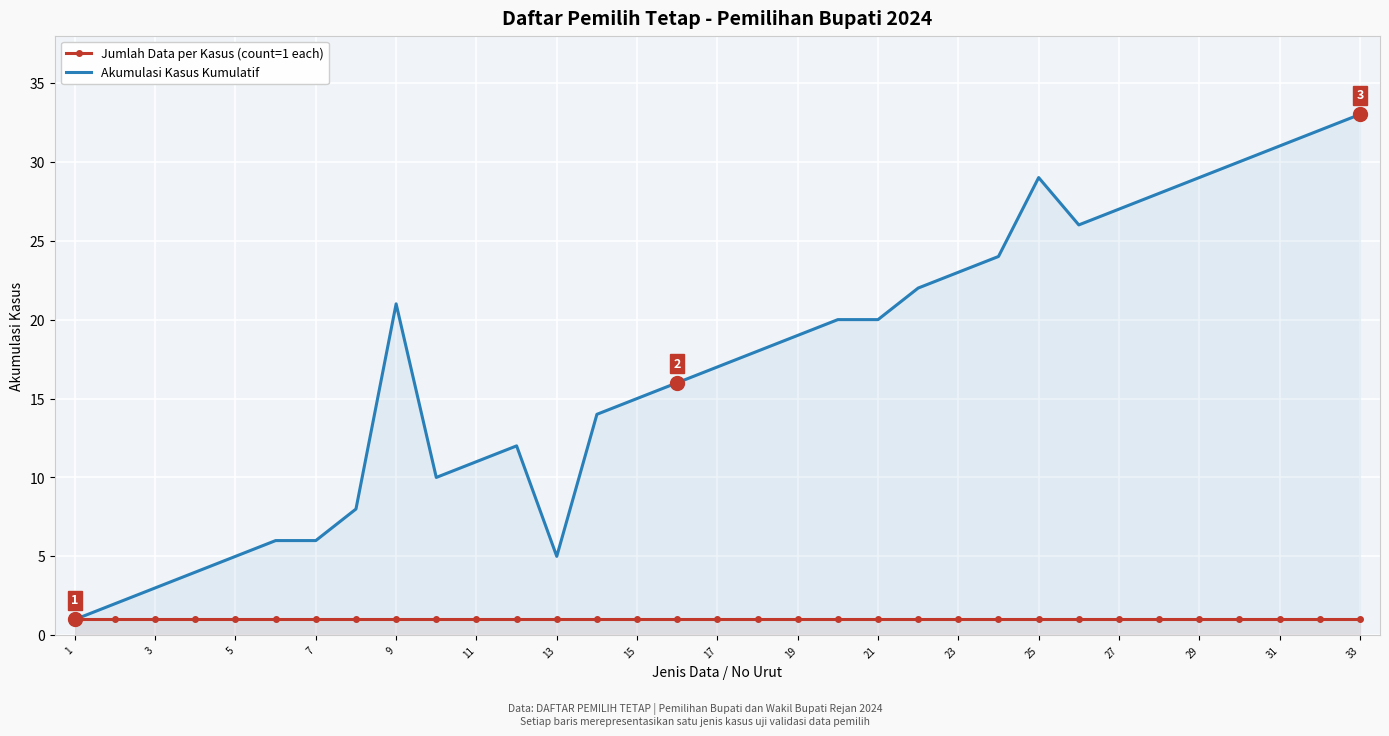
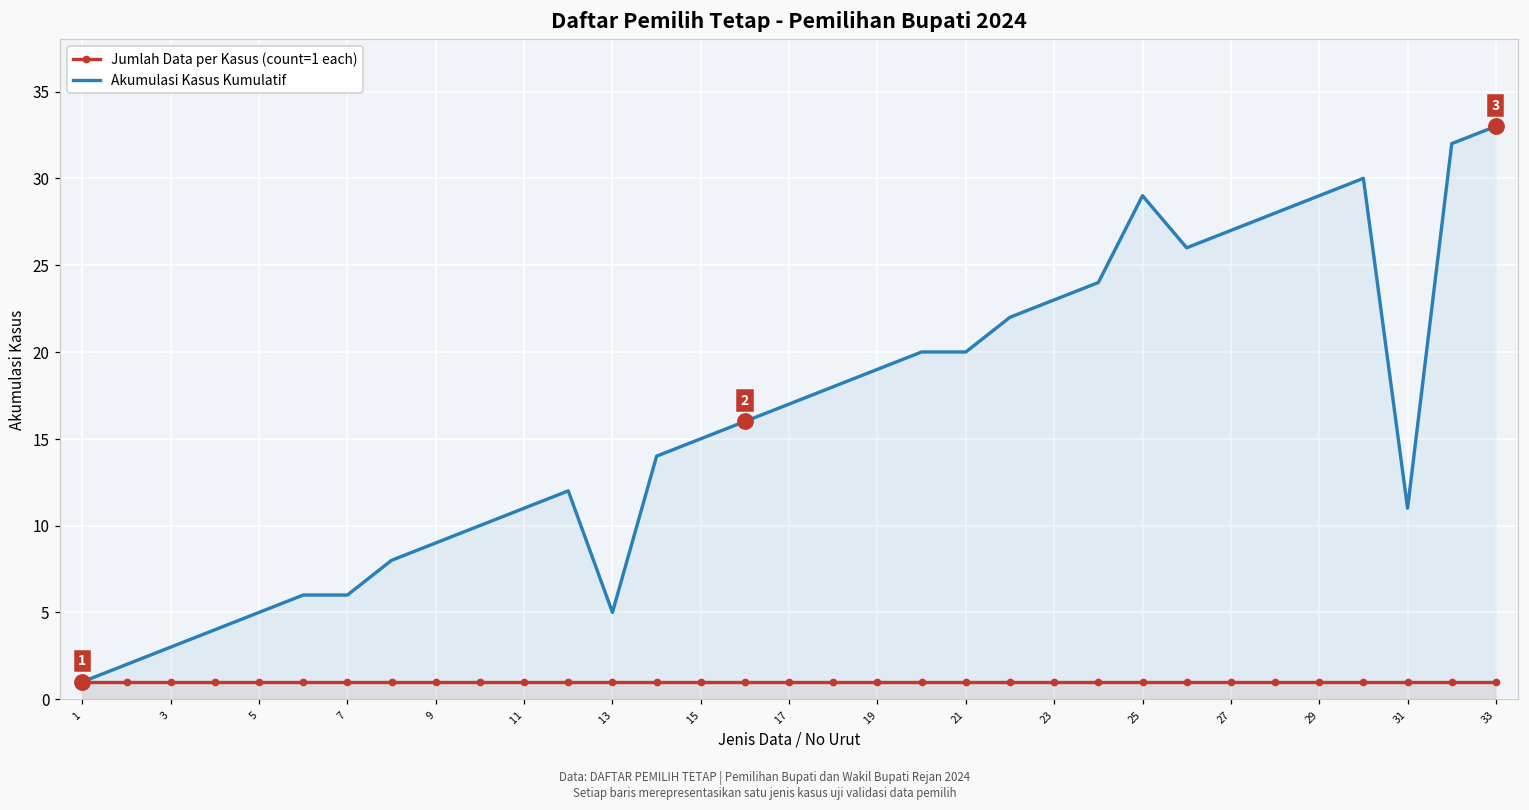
  {
    "Akumulasi Kasus Kumulatif": {
      "3": 3,
      "5": 5,
      "7": 6,
-     "9": 21,
+     "9": 9,
      "11": 11,
      "13": 5,
      "15": 15,
      "17": 17,
      "19": 19,
      "21": 20,
      "23": 23,
      "25": 29,
      "27": 27,
      "29": 29,
-     "31": 31
+     "31": 11
    }
  }
